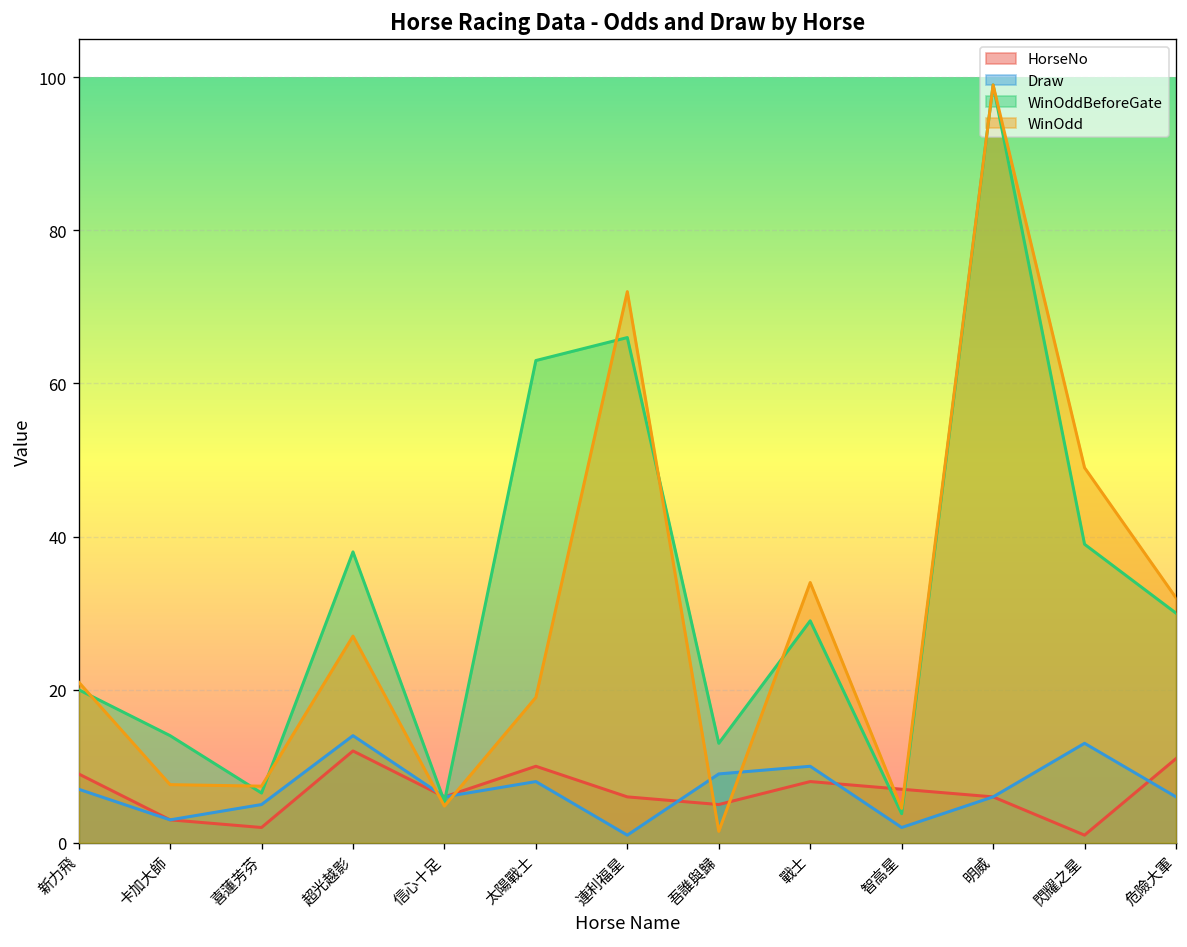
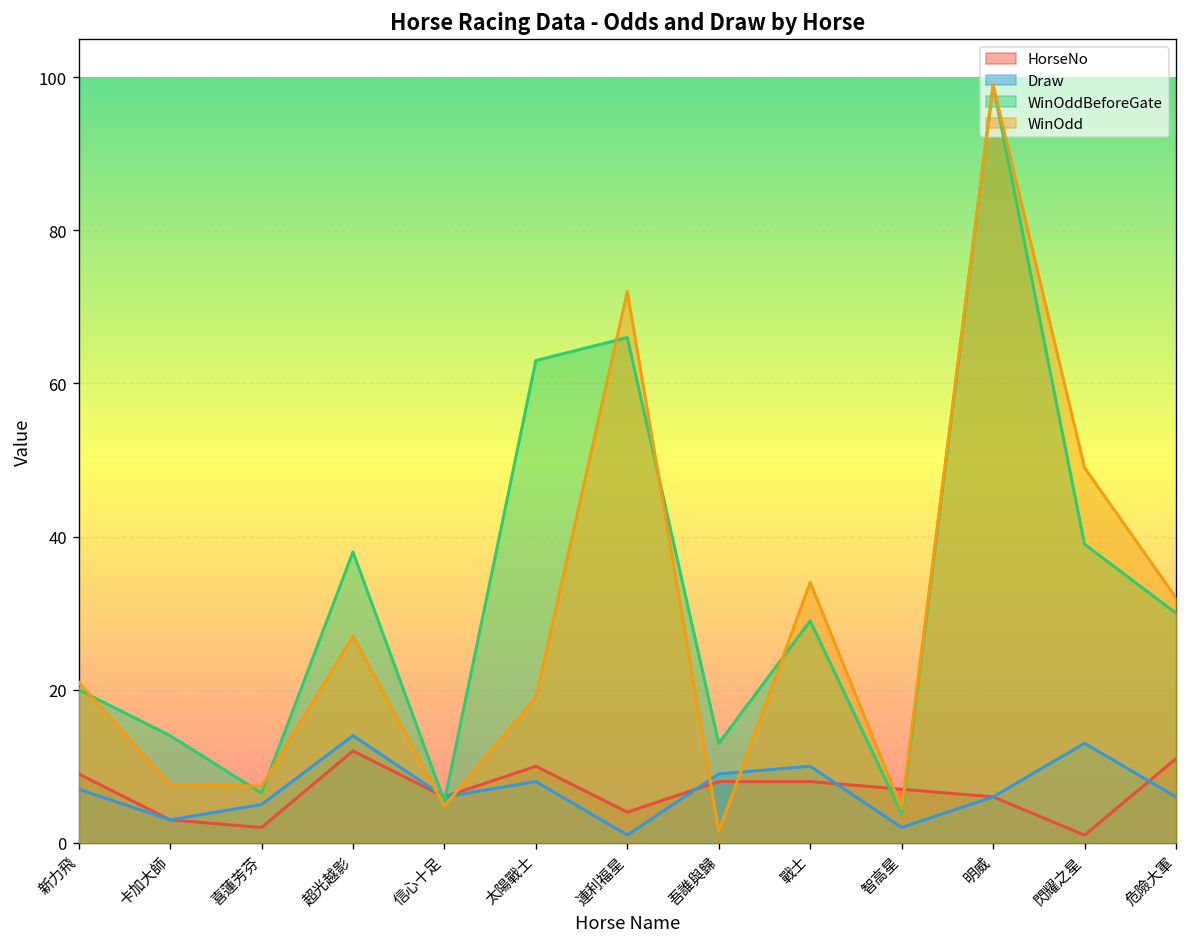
  {
    "HorseNo": {
      "新力飛": 9,
      "喜蓮芳芬": 2,
      "超光越影": 12,
      "太陽戰士": 10,
-     "連利福星": 6,
-     "吾誰與歸": 5,
+     "連利福星": 4,
+     "吾誰與歸": 8,
      "戰士": 8,
      "智高星": 7,
      "閃耀之星": 1,
      "危險大軍": 11
    },
    "Draw": {
      "新力飛": 7,
      "喜蓮芳芬": 5,
      "超光越影": 14,
      "太陽戰士": 8,
      "連利福星": 1,
      "吾誰與歸": 9,
      "戰士": 10,
      "智高星": 2,
      "閃耀之星": 13,
      "危險大軍": 6
    },
    "WinOddBeforeGate": {
      "新力飛": 20,
      "卡加大師": 14,
      "喜蓮芳芬": 7,
      "超光越影": 38,
      "信心十足": 5,
      "太陽戰士": 63,
      "連利福星": 66,
      "吾誰與歸": 13,
      "戰士": 29,
      "智高星": 4,
      "閃耀之星": 39,
      "危險大軍": 30
    },
    "WinOdd": {
      "新力飛": 21,
      "卡加大師": 8,
      "喜蓮芳芬": 7,
      "超光越影": 27,
      "信心十足": 5,
      "太陽戰士": 19,
      "連利福星": 72,
      "吾誰與歸": 2,
      "戰士": 34,
      "智高星": 5,
      "閃耀之星": 49,
      "危險大軍": 32
    }
  }
